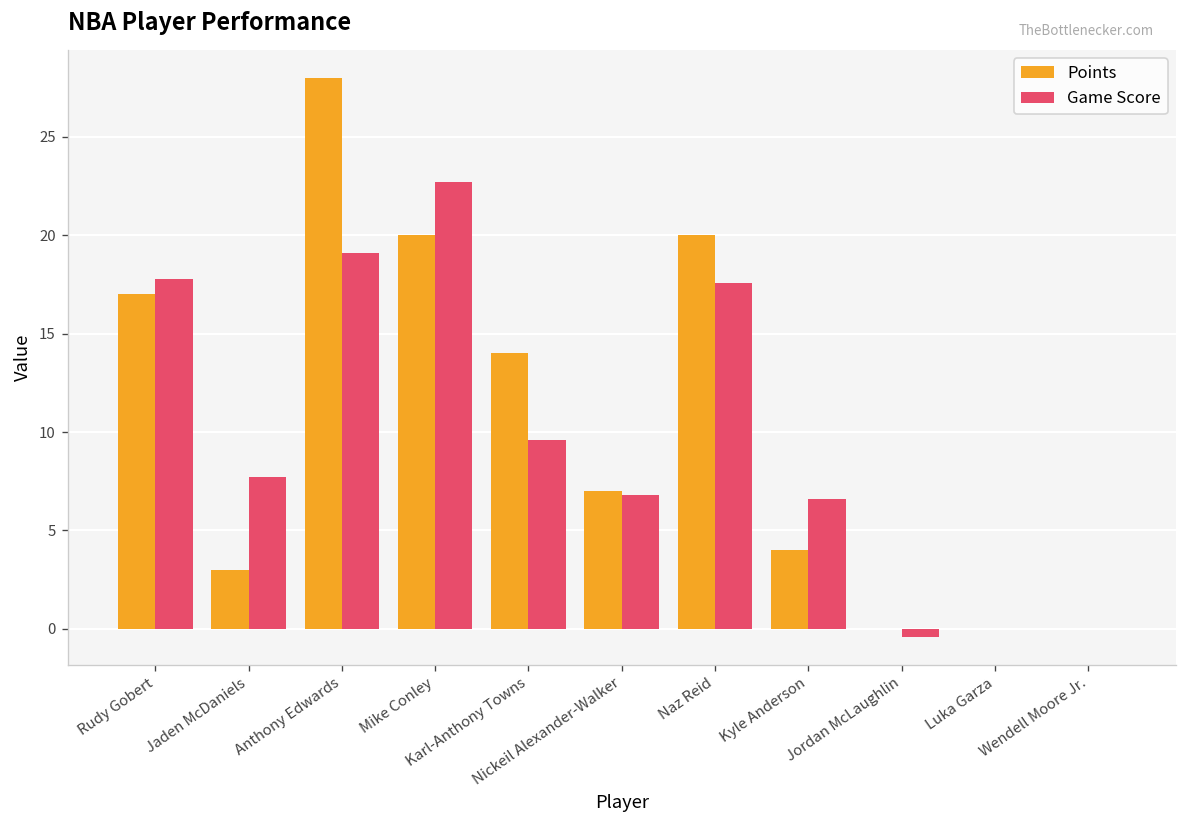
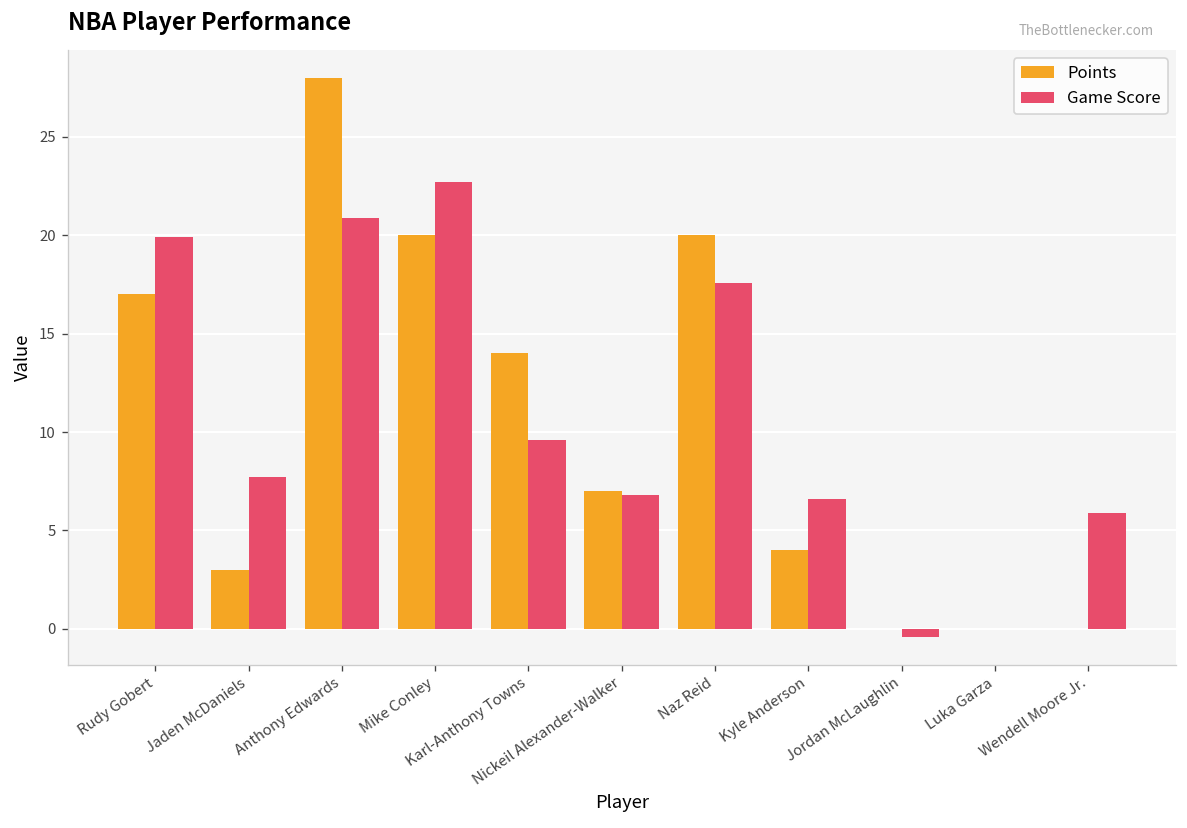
  {
    "Points": {
      "Rudy Gobert": 17.0,
      "Jaden McDaniels": 3.0,
      "Anthony Edwards": 28.0,
      "Mike Conley": 20.0,
      "Karl-Anthony Towns": 14.0,
      "Nickeil Alexander-Walker": 7.0,
      "Naz Reid": 20.0,
      "Kyle Anderson": 4.0,
      "Jordan McLaughlin": 0.0,
      "Luka Garza": 0.0,
      "Wendell Moore Jr.": 0.0
    },
    "Game Score": {
-     "Rudy Gobert": 17.8,
+     "Rudy Gobert": 19.9,
      "Jaden McDaniels": 7.7,
-     "Anthony Edwards": 19.1,
+     "Anthony Edwards": 20.9,
      "Mike Conley": 22.7,
      "Karl-Anthony Towns": 9.6,
      "Nickeil Alexander-Walker": 6.8,
      "Naz Reid": 17.6,
      "Kyle Anderson": 6.6,
      "Jordan McLaughlin": -0.4,
      "Luka Garza": 0.0,
-     "Wendell Moore Jr.": 0.0
+     "Wendell Moore Jr.": 5.9
    }
  }
